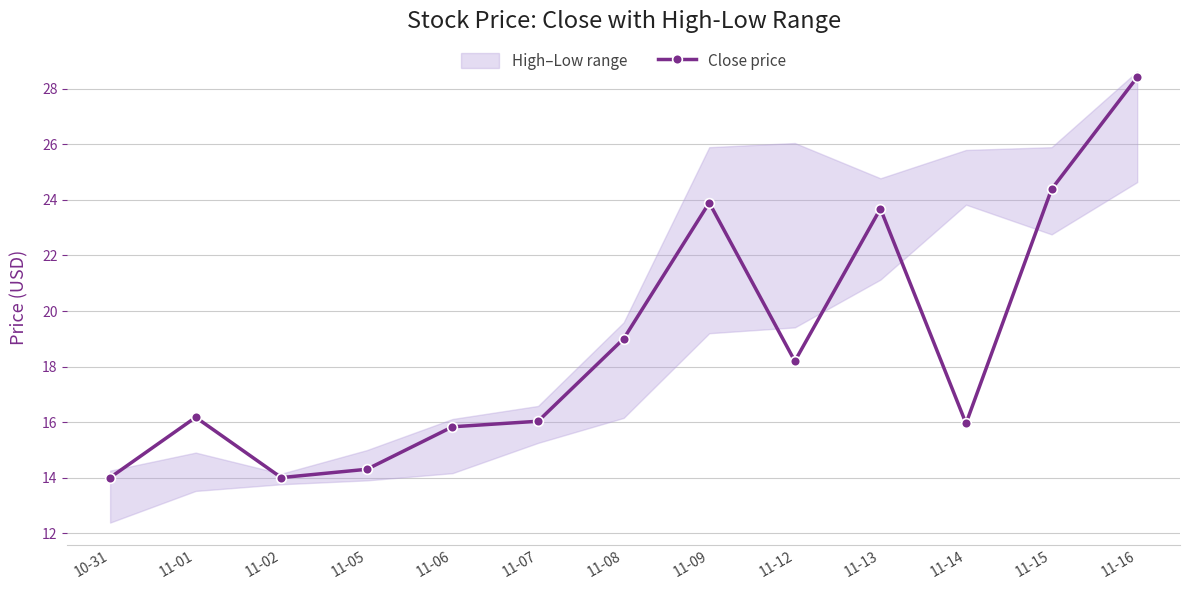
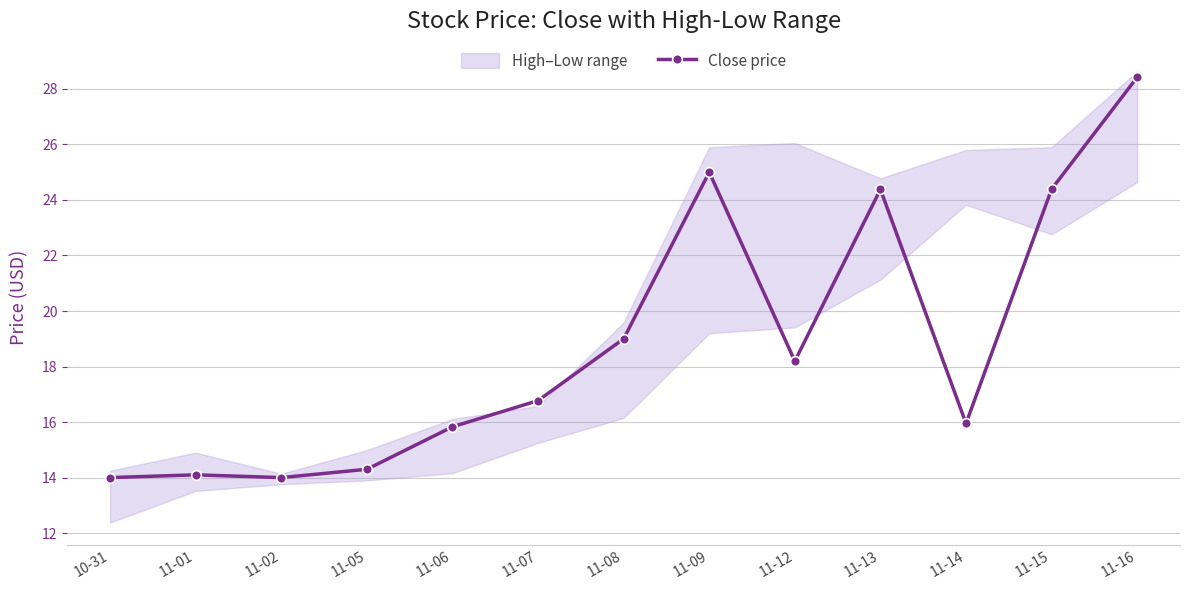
  {
    "Close price": {
      "10-31": 14.0,
-     "11-01": 16.2,
+     "11-01": 14.1,
      "11-02": 14.0,
      "11-05": 14.3,
      "11-06": 15.8,
-     "11-07": 16.0,
+     "11-07": 16.8,
      "11-08": 19.0,
-     "11-09": 23.9,
+     "11-09": 25.0,
      "11-12": 18.2,
-     "11-13": 23.7,
+     "11-13": 24.4,
      "11-14": 16.0,
      "11-15": 24.4,
      "11-16": 28.4
    }
  }
